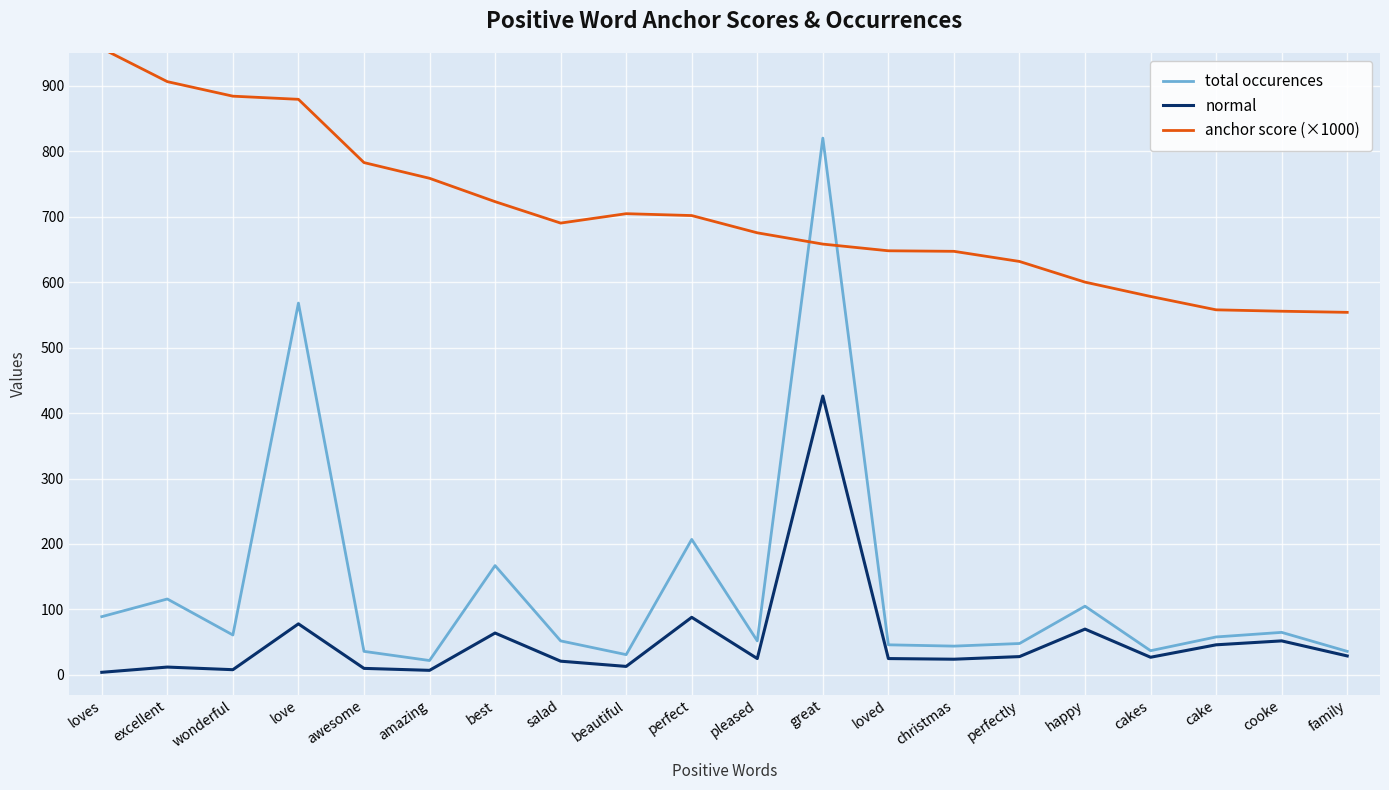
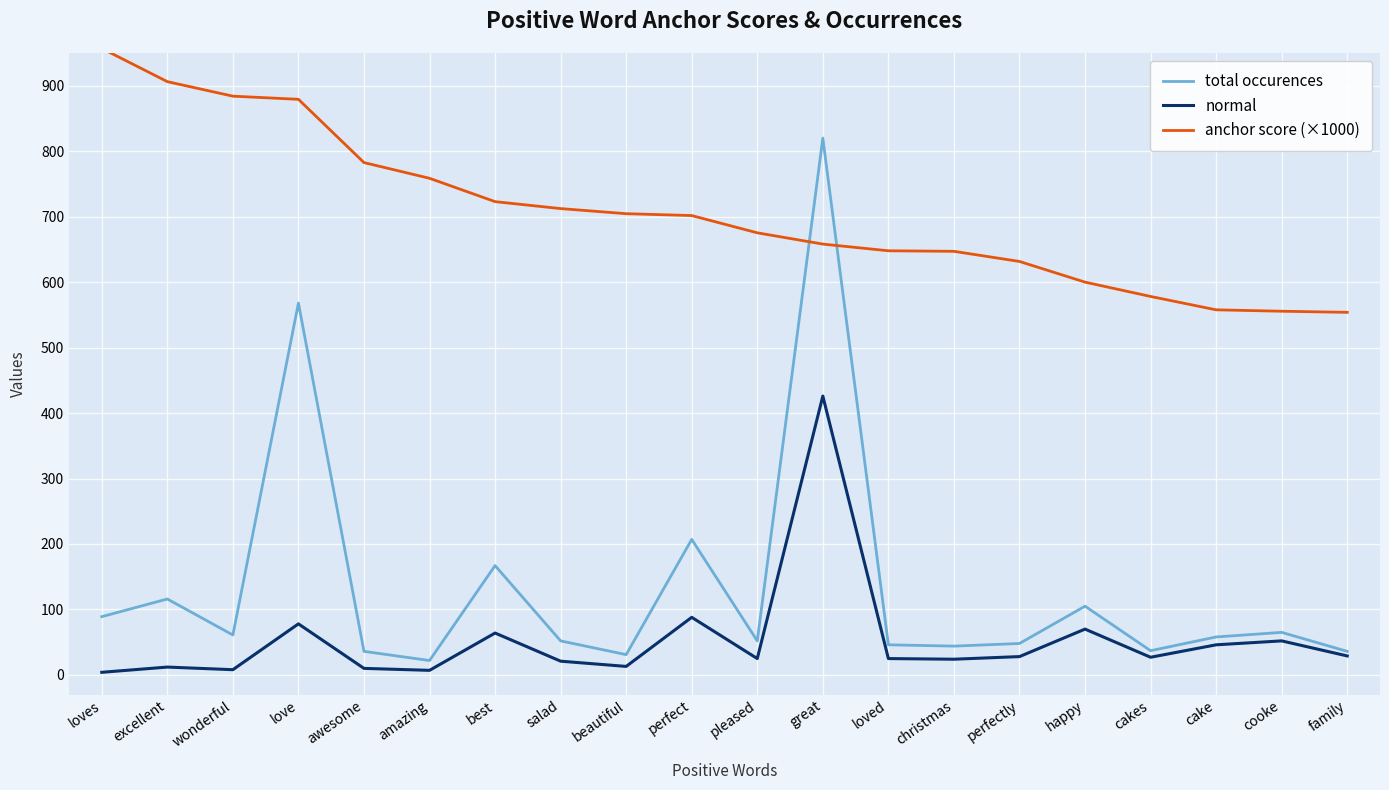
  {
    "total occurences": {
      "loves": 90,
      "excellent": 120,
      "wonderful": 60,
      "love": 570,
      "awesome": 40,
      "amazing": 20,
      "best": 170,
      "salad": 50,
      "beautiful": 30,
      "perfect": 210,
      "pleased": 50,
      "great": 820,
      "loved": 50,
      "christmas": 40,
      "perfectly": 50,
      "happy": 110,
      "cakes": 40,
      "cake": 60,
      "cooke": 70,
      "family": 40
    },
    "normal": {
      "loves": 0,
      "excellent": 10,
      "wonderful": 10,
      "love": 80,
      "awesome": 10,
      "amazing": 10,
      "best": 60,
      "salad": 20,
      "beautiful": 10,
      "perfect": 90,
      "pleased": 30,
      "great": 430,
      "loved": 30,
      "christmas": 20,
      "perfectly": 30,
      "happy": 70,
      "cakes": 30,
      "cake": 50,
      "cooke": 50,
      "family": 30
    },
    "anchor score (×1000)": {
      "excellent": 910,
      "wonderful": 880,
      "love": 880,
      "awesome": 780,
      "amazing": 760,
      "best": 720,
-     "salad": 690,
+     "salad": 710,
      "beautiful": 700,
      "perfect": 700,
      "pleased": 680,
      "great": 660,
      "loved": 650,
      "christmas": 650,
      "perfectly": 630,
      "happy": 600,
      "cakes": 580,
      "cake": 560,
      "cooke": 560,
      "family": 550
    }
  }
